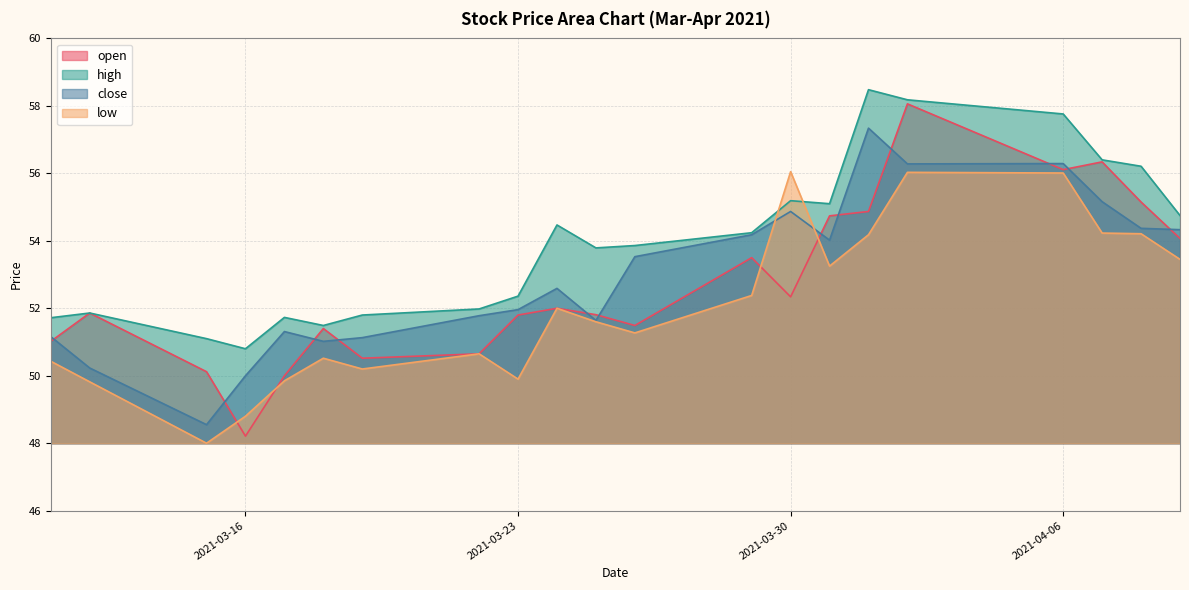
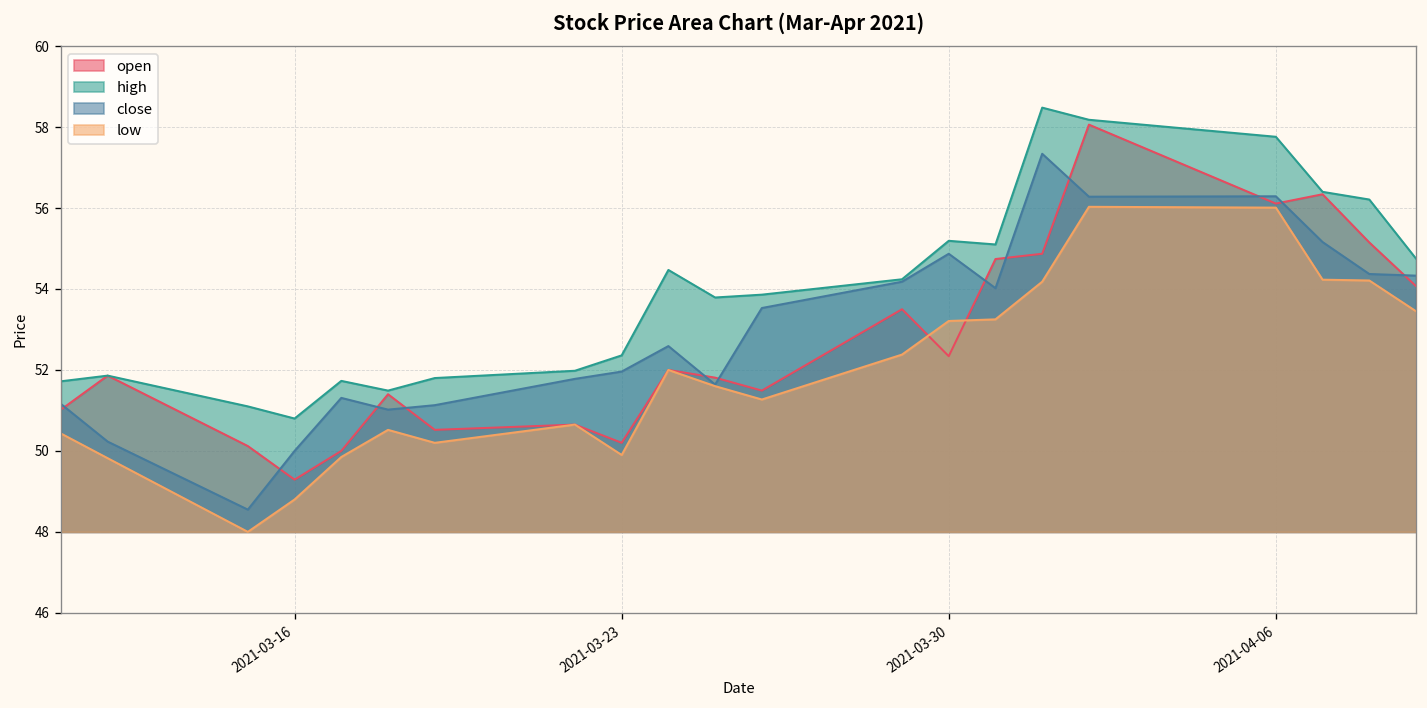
  {
    "open": {
-     "2021-03-16": 48.2,
-     "2021-03-23": 51.8,
+     "2021-03-16": 49.3,
+     "2021-03-23": 50.2,
      "2021-03-30": 52.3,
      "2021-04-06": 56.1
    },
    "low": {
      "2021-03-16": 48.8,
      "2021-03-23": 49.9,
-     "2021-03-30": 56.1,
+     "2021-03-30": 53.2,
      "2021-04-06": 56.0
    }
  }
